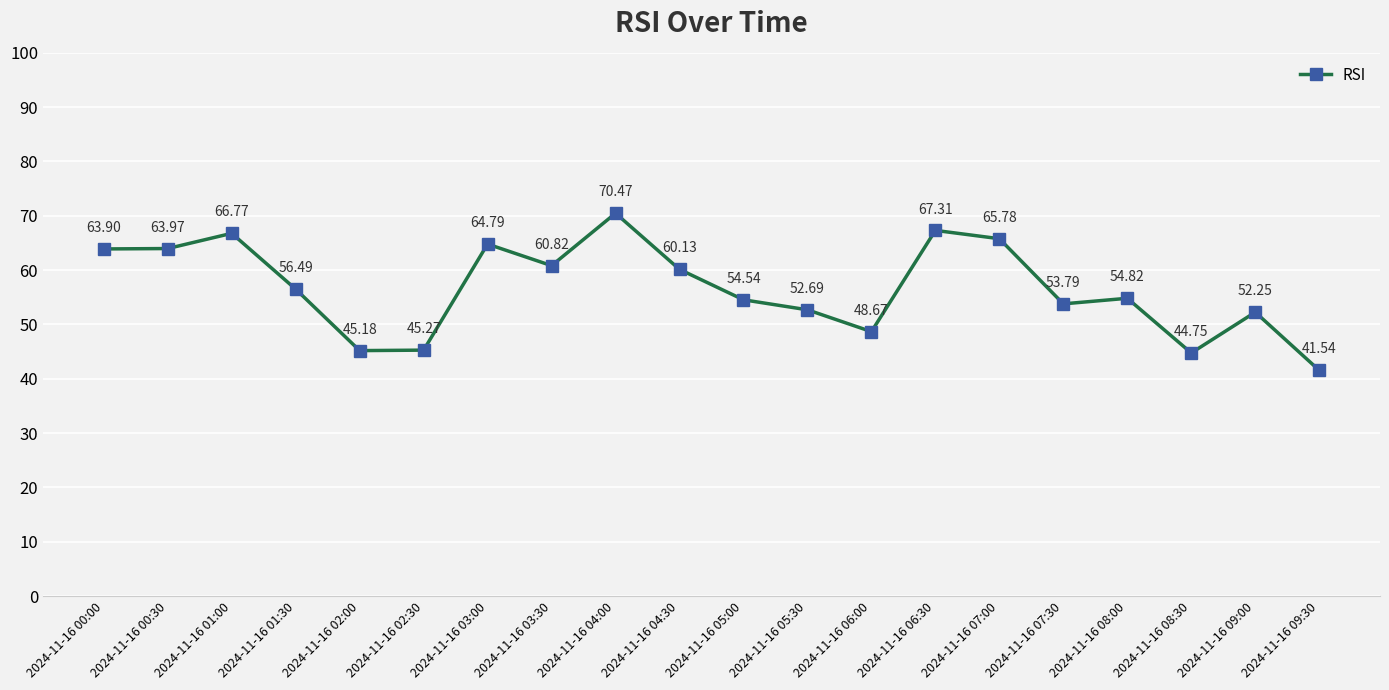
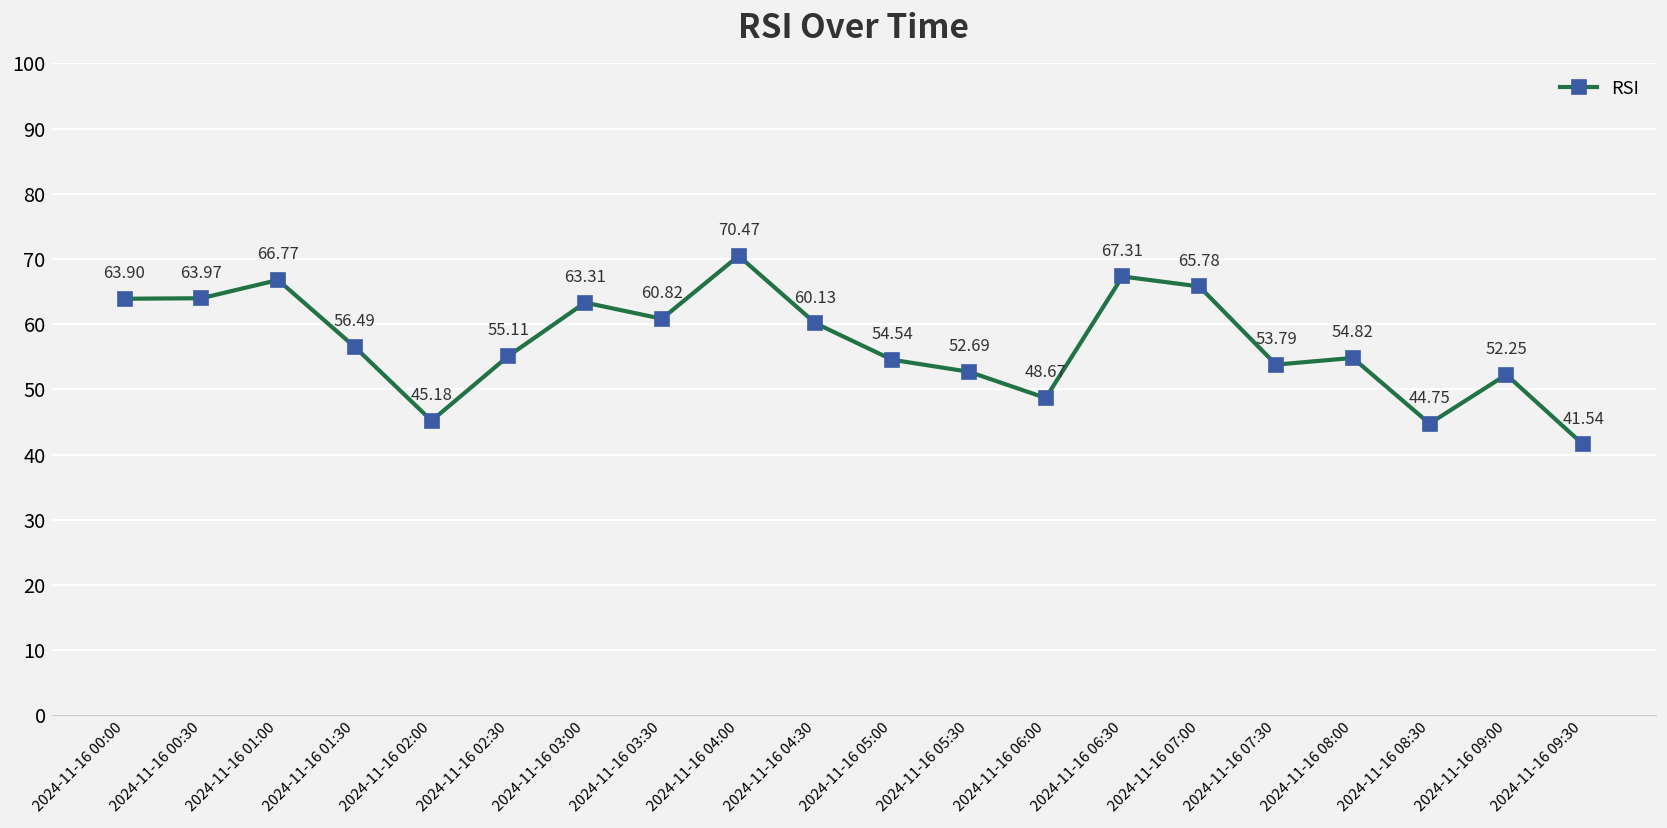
  {
    "2024-11-16 00:00": 63.90,
    "2024-11-16 00:30": 63.97,
    "2024-11-16 01:00": 66.77,
    "2024-11-16 01:30": 56.49,
    "2024-11-16 02:00": 45.18,
-   "2024-11-16 02:30": 45.27,
-   "2024-11-16 03:00": 64.79,
+   "2024-11-16 02:30": 55.11,
+   "2024-11-16 03:00": 63.31,
    "2024-11-16 03:30": 60.82,
    "2024-11-16 04:00": 70.47,
    "2024-11-16 04:30": 60.13,
    "2024-11-16 05:00": 54.54,
    "2024-11-16 05:30": 52.69,
    "2024-11-16 06:00": 48.67,
    "2024-11-16 06:30": 67.31,
    "2024-11-16 07:00": 65.78,
    "2024-11-16 07:30": 53.79,
    "2024-11-16 08:00": 54.82,
    "2024-11-16 08:30": 44.75,
    "2024-11-16 09:00": 52.25,
    "2024-11-16 09:30": 41.54
  }
